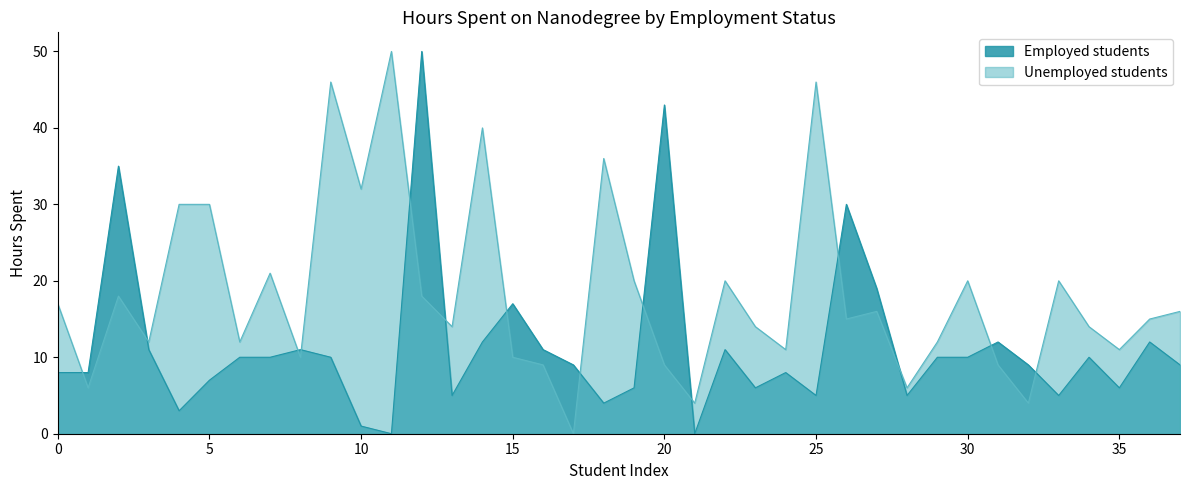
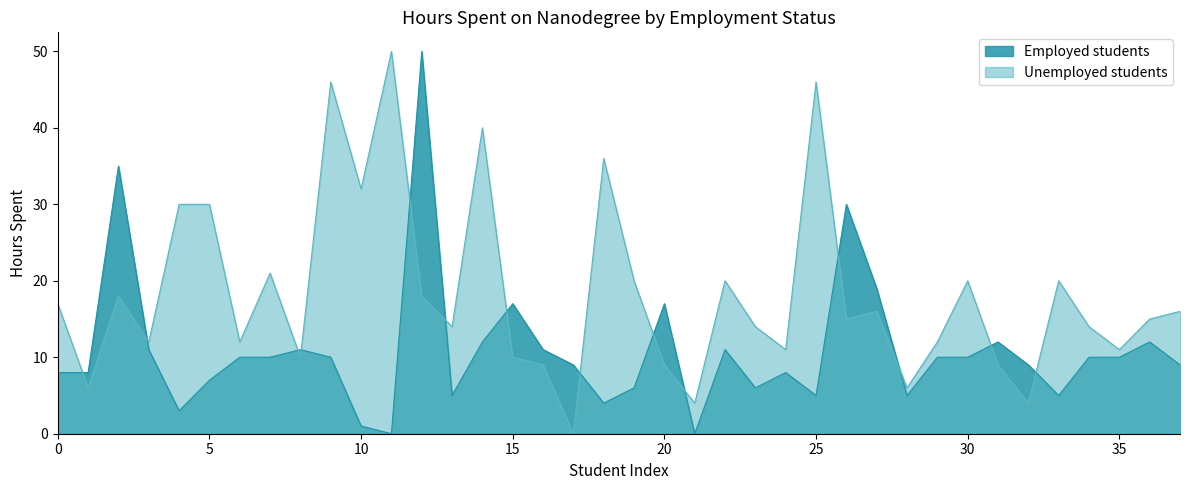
  {
    "Employed students": {
      "0": 8,
      "5": 7,
      "10": 1,
      "15": 17,
-     "20": 43,
+     "20": 17,
      "25": 5,
      "30": 10,
-     "35": 6
+     "35": 10
    },
    "Unemployed students": {
      "0": 17,
      "5": 30,
      "10": 32,
      "15": 10,
      "20": 9,
      "25": 46,
      "30": 20,
      "35": 11
    }
  }
